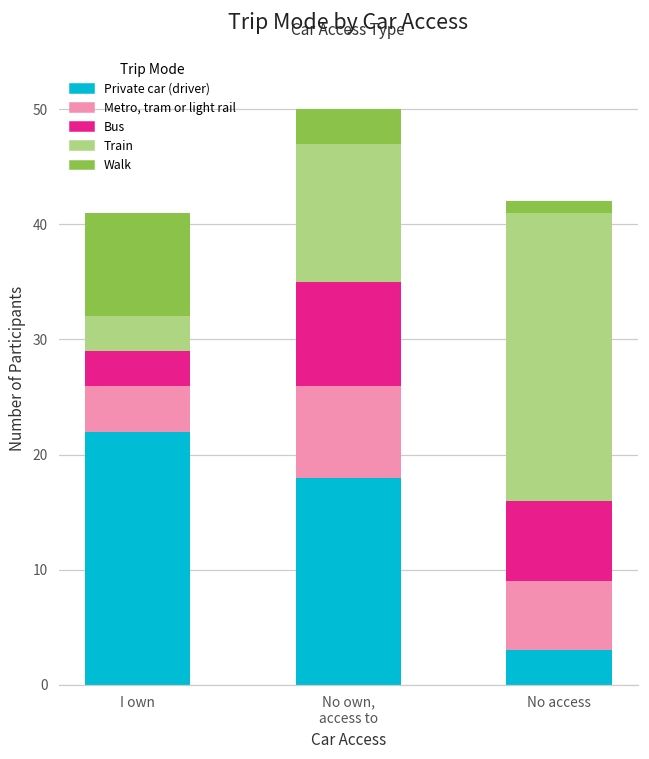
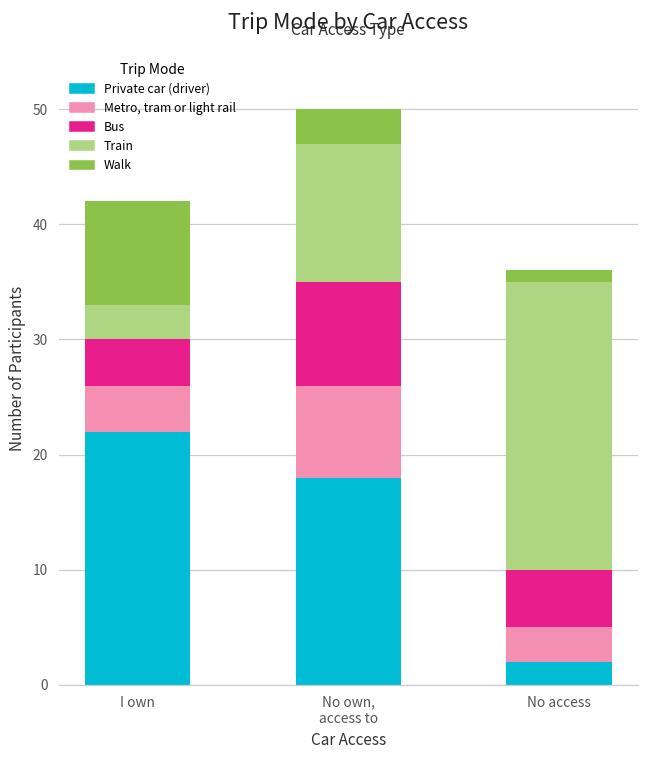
  {
    "Private car (driver)": {
      "I own": 22,
      "No own, access to": 18,
-     "No access": 3
+     "No access": 2
    },
    "Metro, tram or light rail": {
      "I own": 4,
      "No own, access to": 8,
-     "No access": 6
+     "No access": 3
    },
    "Bus": {
-     "I own": 3,
+     "I own": 4,
      "No own, access to": 9,
-     "No access": 7
+     "No access": 5
    },
    "Train": {
      "I own": 3,
      "No own, access to": 12,
      "No access": 25
    },
    "Walk": {
      "I own": 9,
      "No own, access to": 3,
      "No access": 1
    }
  }
